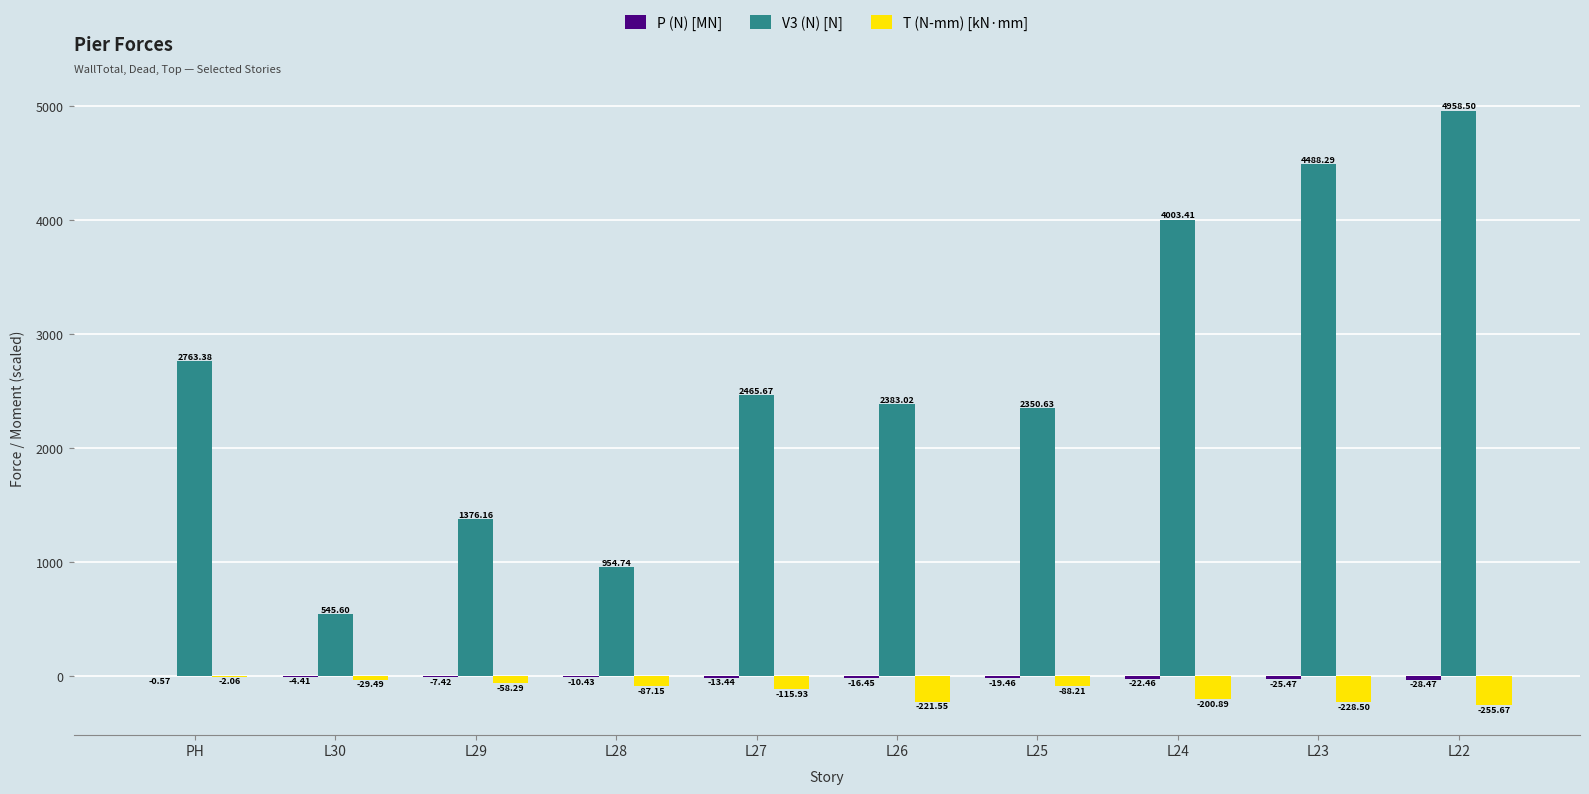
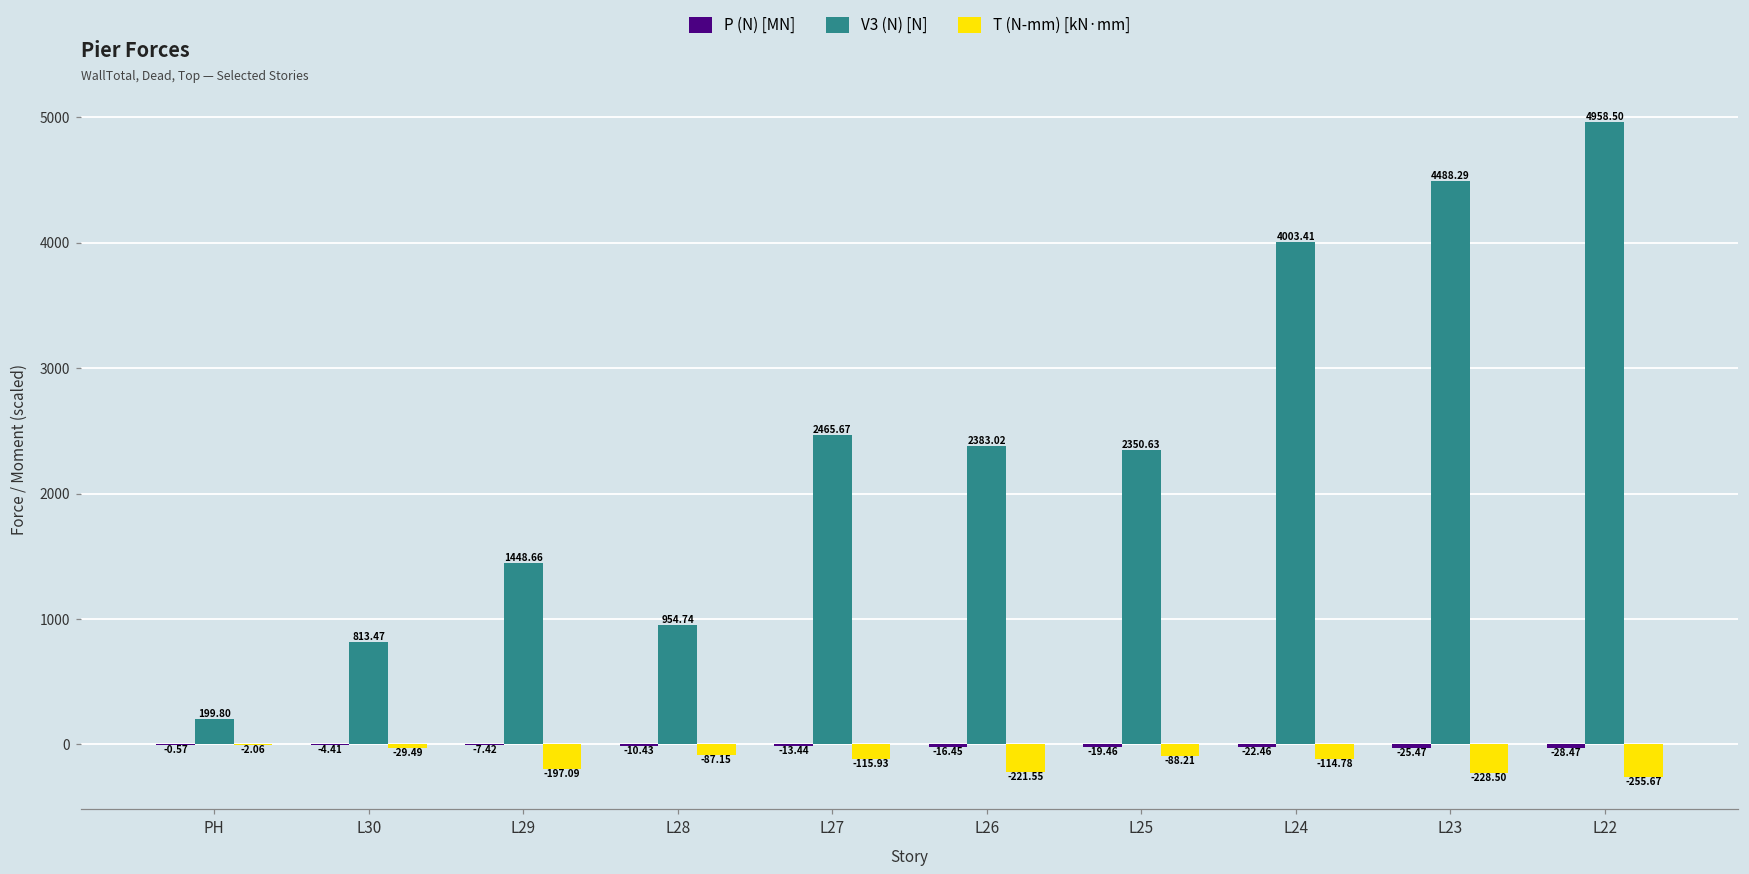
  {
    "P (N) [MN]": {
      "PH": -0.57,
      "L30": -4.41,
      "L29": -7.42,
      "L28": -10.43,
      "L27": -13.44,
      "L26": -16.45,
      "L25": -19.46,
      "L24": -22.46,
      "L23": -25.47,
      "L22": -28.47
    },
    "V3 (N) [N]": {
-     "PH": 2763.38,
-     "L30": 545.60,
-     "L29": 1376.16,
+     "PH": 199.80,
+     "L30": 813.47,
+     "L29": 1448.66,
      "L28": 954.74,
      "L27": 2465.67,
      "L26": 2383.02,
      "L25": 2350.63,
      "L24": 4003.41,
      "L23": 4488.29,
      "L22": 4958.50
    },
    "T (N-mm) [kN·mm]": {
      "PH": -2.06,
      "L30": -29.49,
-     "L29": -58.29,
+     "L29": -197.09,
      "L28": -87.15,
      "L27": -115.93,
      "L26": -221.55,
      "L25": -88.21,
-     "L24": -200.89,
+     "L24": -114.78,
      "L23": -228.50,
      "L22": -255.67
    }
  }
